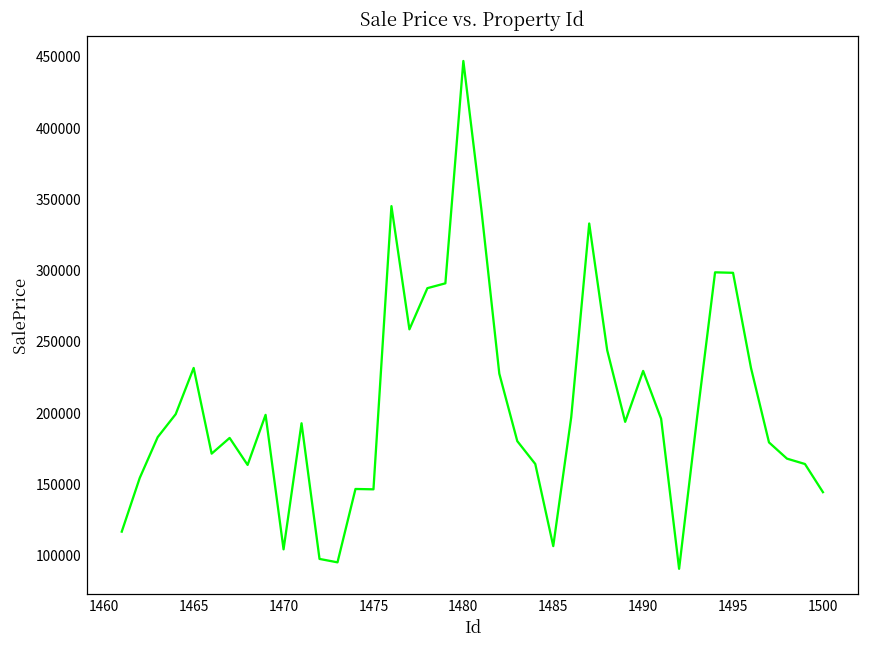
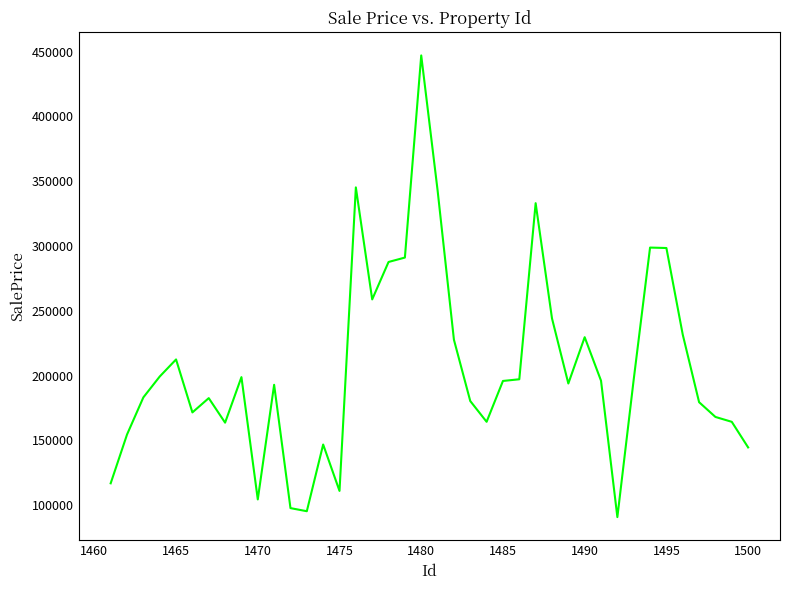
  {
-   "1465": 232000,
+   "1465": 212000,
    "1470": 104000,
-   "1475": 147000,
+   "1475": 111000,
    "1480": 447000,
-   "1485": 107000,
+   "1485": 196000,
    "1490": 230000,
    "1495": 298000,
    "1500": 145000
  }
